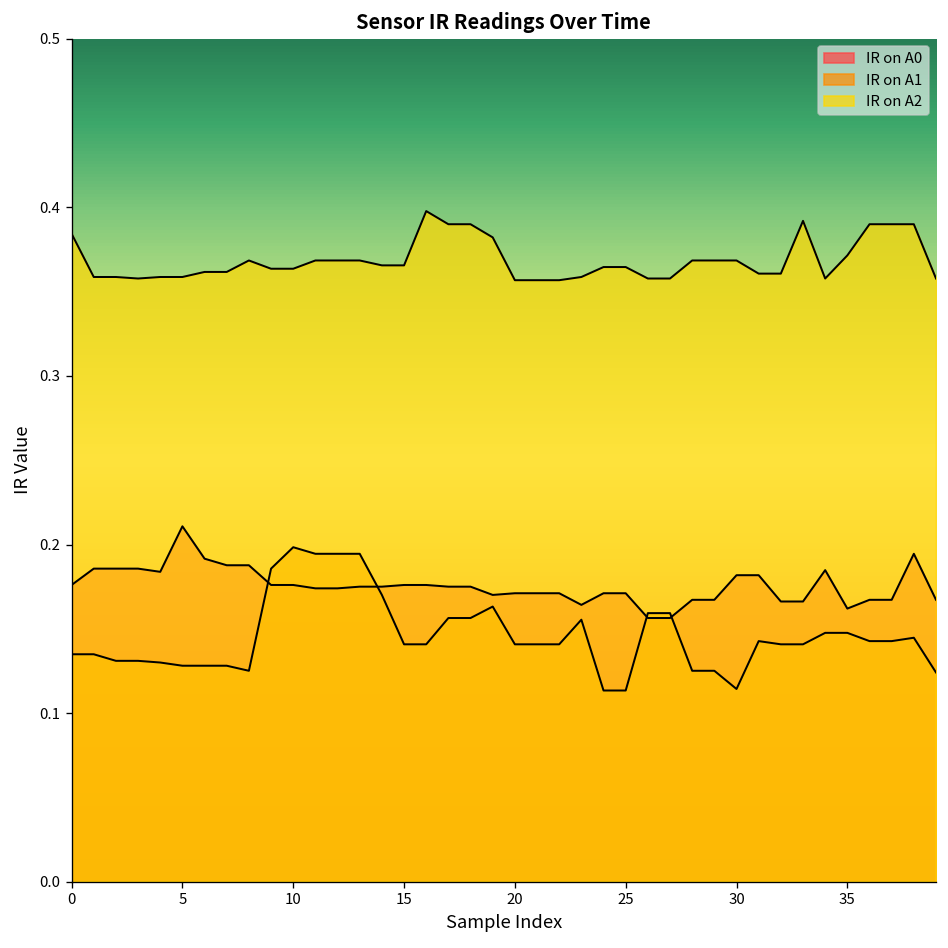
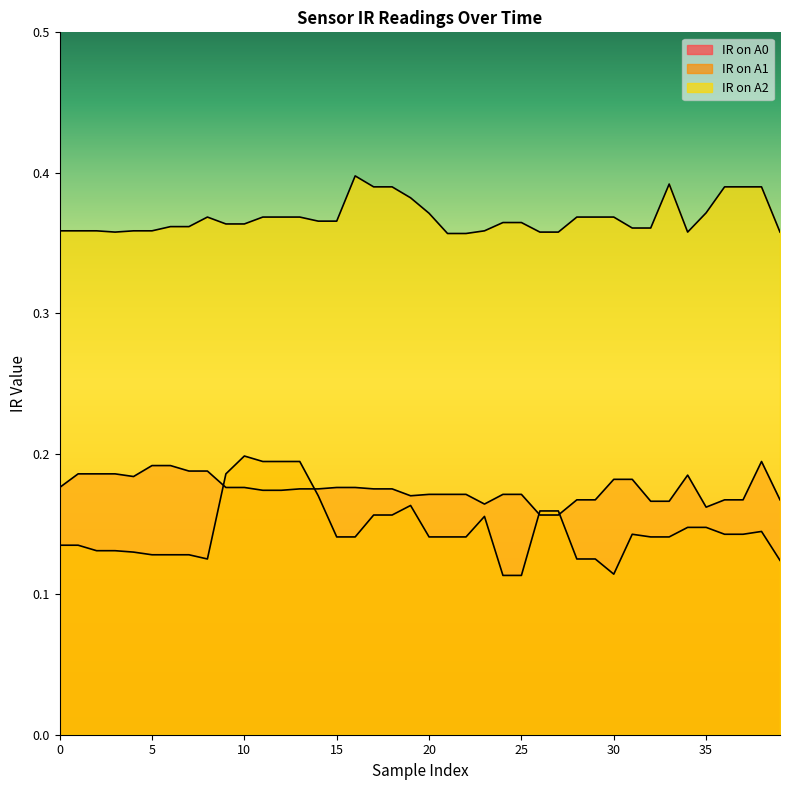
  {
    "IR on A0": {
      "0": 0.176,
-     "5": 0.211,
+     "5": 0.192,
      "10": 0.176,
      "15": 0.176,
      "20": 0.171,
      "25": 0.171,
      "30": 0.182,
      "35": 0.162
    },
    "IR on A1": {
      "0": 0.135,
      "5": 0.128,
      "10": 0.198,
      "15": 0.141,
      "20": 0.141,
      "25": 0.113,
      "30": 0.114,
      "35": 0.148
    },
    "IR on A2": {
-     "0": 0.384,
+     "0": 0.359,
      "5": 0.359,
      "10": 0.364,
      "15": 0.366,
-     "20": 0.357,
+     "20": 0.371,
      "25": 0.365,
      "30": 0.369,
      "35": 0.372
    }
  }
